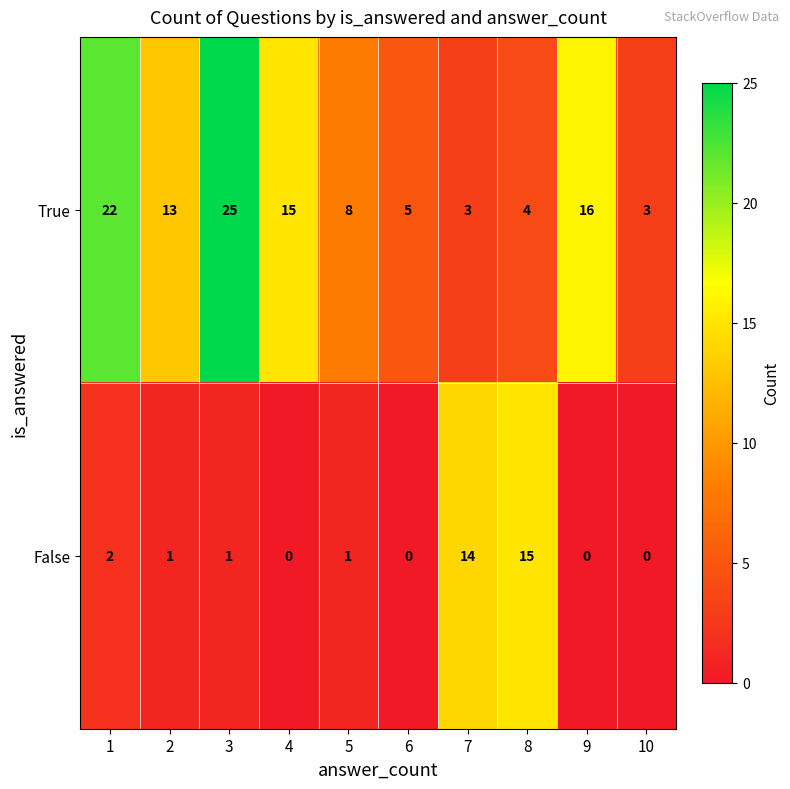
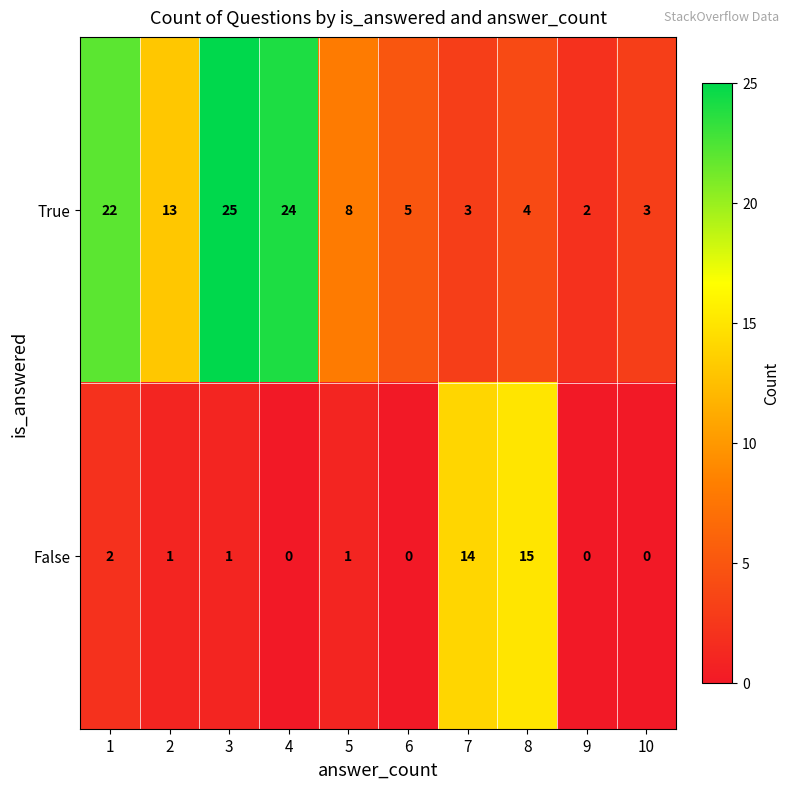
  {
    "True": {
      "1": 22,
      "2": 13,
      "3": 25,
-     "4": 15,
+     "4": 24,
      "5": 8,
      "6": 5,
      "7": 3,
      "8": 4,
-     "9": 16,
+     "9": 2,
      "10": 3
    },
    "False": {
      "1": 2,
      "2": 1,
      "3": 1,
      "4": 0,
      "5": 1,
      "6": 0,
      "7": 14,
      "8": 15,
      "9": 0,
      "10": 0
    }
  }
